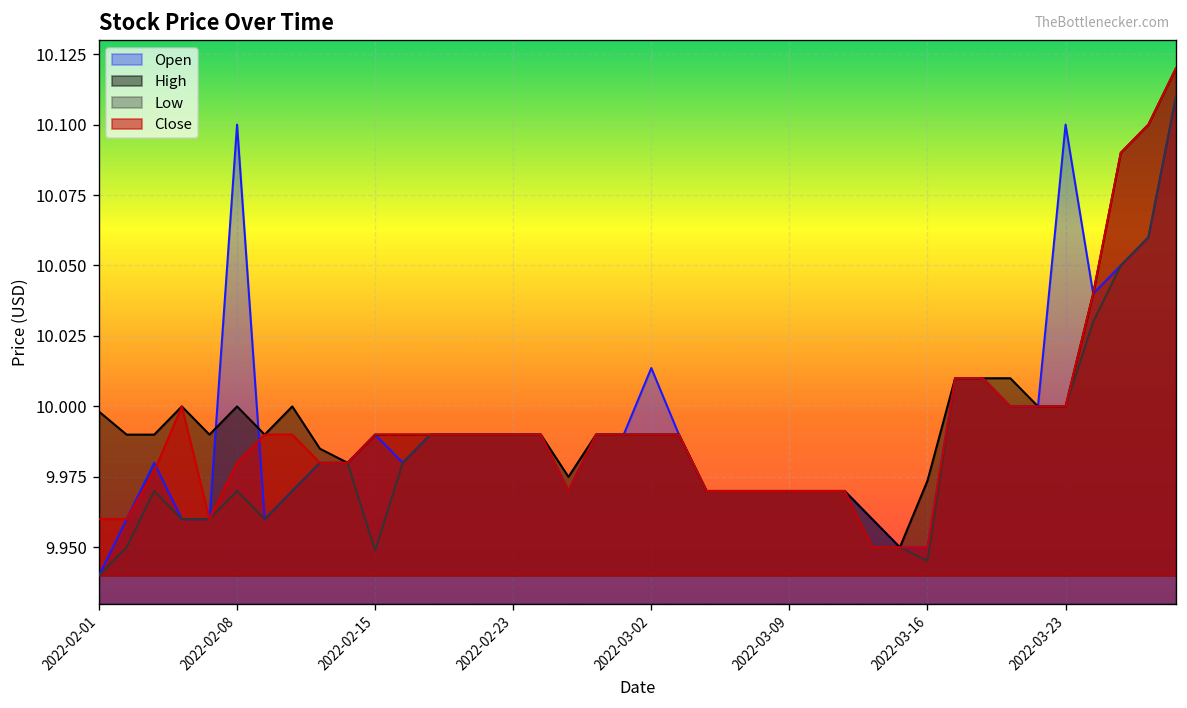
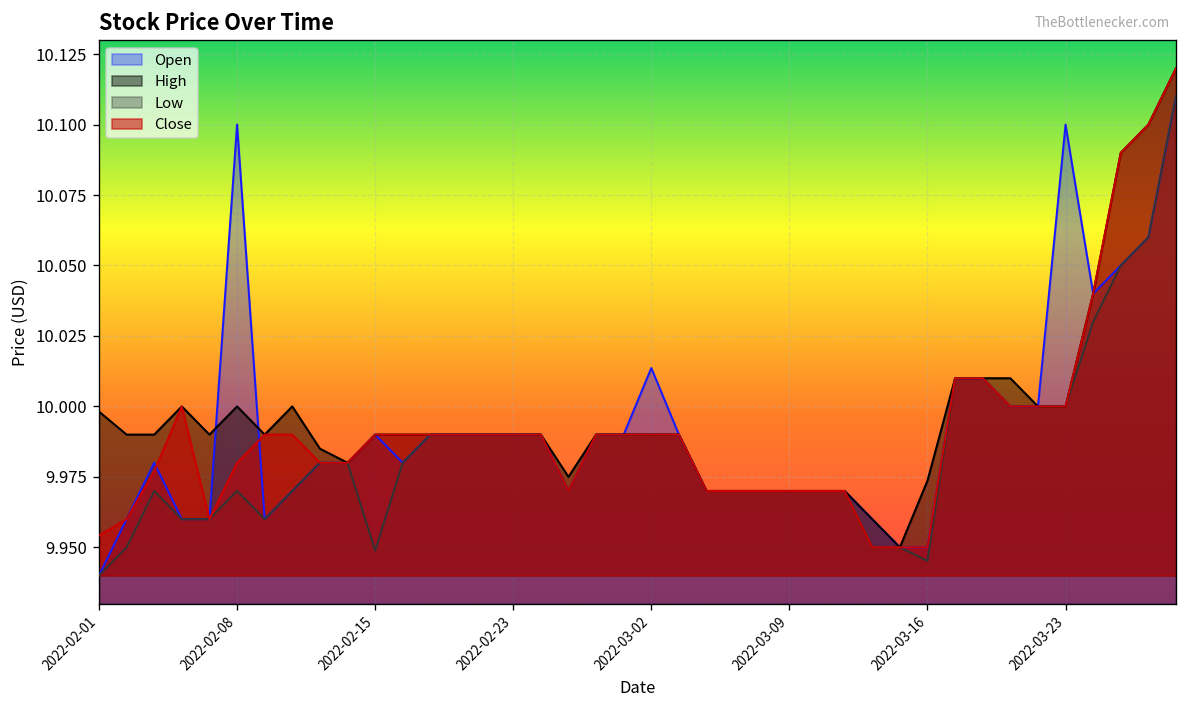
  {
    "Open": {
      "2022-02-08": 10.100,
      "2022-03-02": 10.014,
      "2022-03-23": 10.100
    },
    "High": {
      "2022-02-01": 9.998,
      "2022-02-08": 10.000,
      "2022-03-16": 9.974
    },
    "Low": {
      "2022-02-08": 9.970,
      "2022-02-15": 9.949,
      "2022-03-16": 9.945
    },
    "Close": {
-     "2022-02-01": 9.960,
+     "2022-02-01": 9.954,
      "2022-02-08": 9.980
    }
  }
